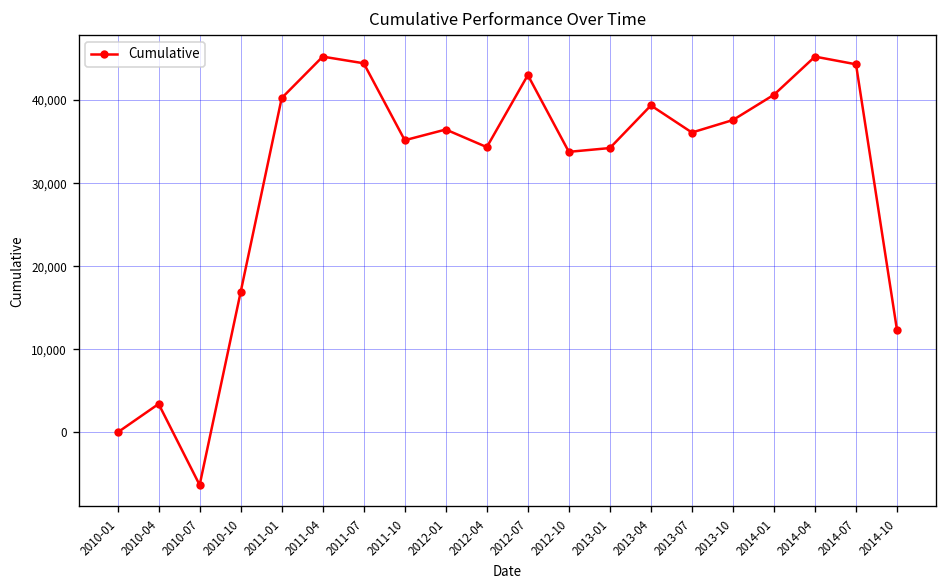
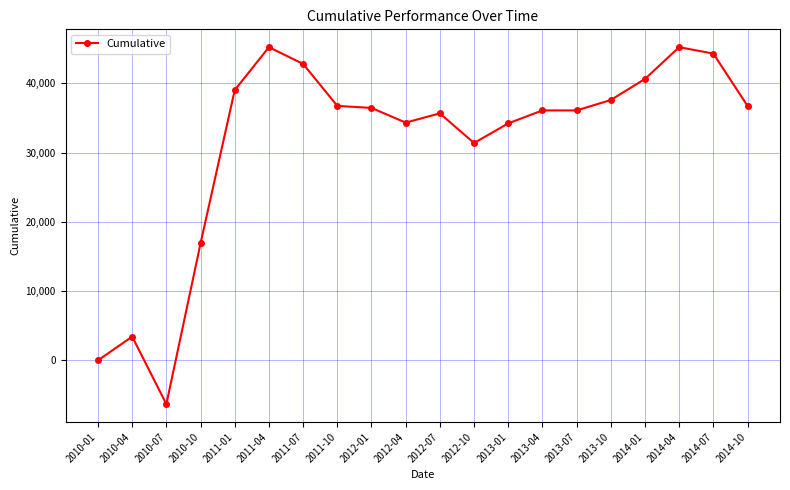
  {
    "2010-01": "0",
    "2010-04": "3,000",
    "2010-07": "-6,000",
    "2010-10": "17,000",
-   "2011-01": "40,000",
+   "2011-01": "39,000",
    "2011-04": "45,000",
-   "2011-07": "44,000",
-   "2011-10": "35,000",
+   "2011-07": "43,000",
+   "2011-10": "37,000",
    "2012-01": "36,000",
    "2012-04": "34,000",
-   "2012-07": "43,000",
-   "2012-10": "34,000",
+   "2012-07": "36,000",
+   "2012-10": "31,000",
    "2013-01": "34,000",
-   "2013-04": "39,000",
+   "2013-04": "36,000",
    "2013-07": "36,000",
    "2013-10": "38,000",
    "2014-01": "41,000",
    "2014-04": "45,000",
    "2014-07": "44,000",
-   "2014-10": "12,000"
+   "2014-10": "37,000"
  }
